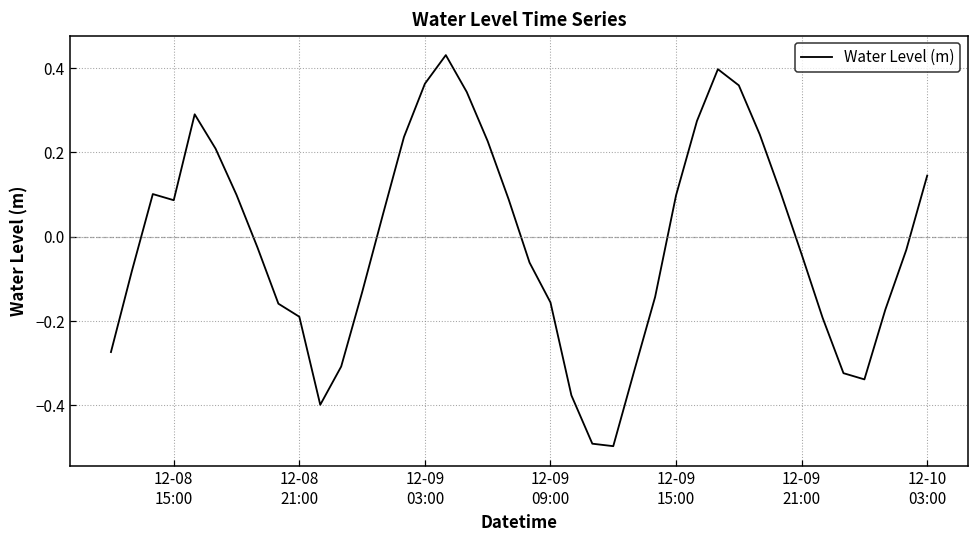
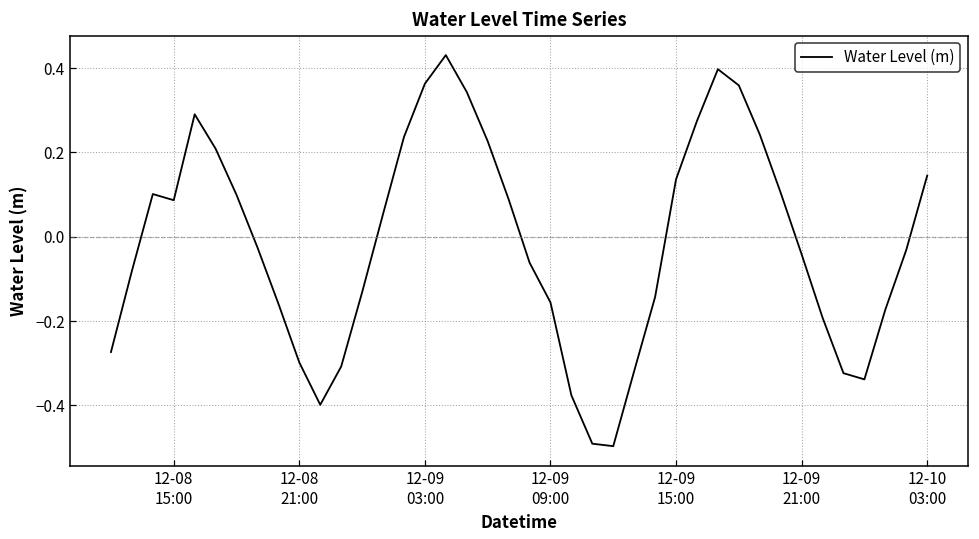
  {
    "12-08 15:00": 0.09,
-   "12-08 21:00": -0.19,
+   "12-08 21:00": -0.30,
    "12-09 03:00": 0.36,
    "12-09 09:00": -0.16,
-   "12-09 15:00": 0.10,
+   "12-09 15:00": 0.14,
    "12-09 21:00": -0.04,
    "12-10 03:00": 0.15
  }
